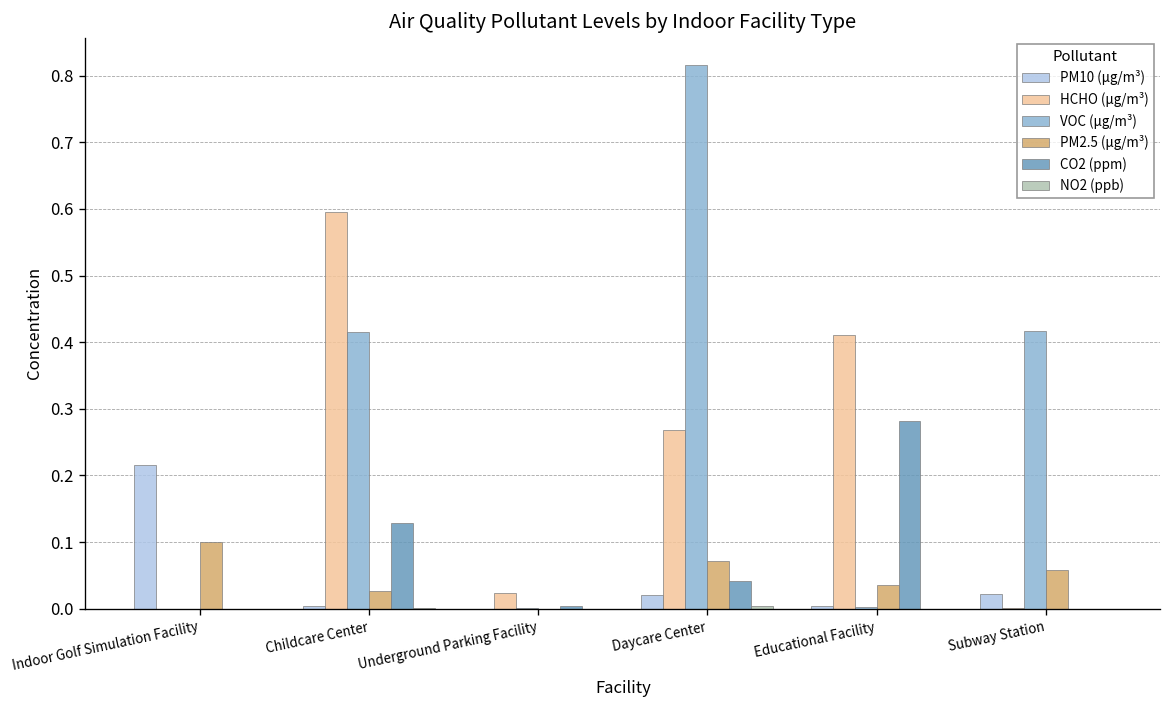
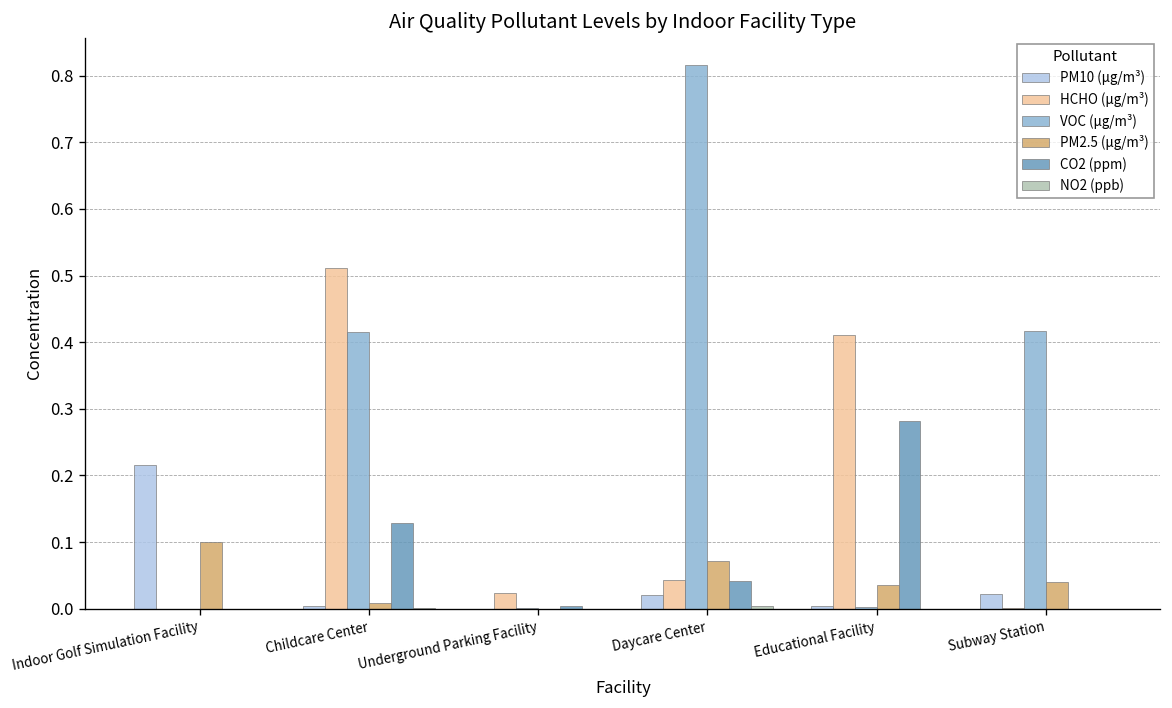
  {
    "HCHO (μg/m³)": {
      "Indoor Golf Simulation Facility": 0.00,
-     "Childcare Center": 0.60,
+     "Childcare Center": 0.51,
      "Underground Parking Facility": 0.02,
-     "Daycare Center": 0.27,
+     "Daycare Center": 0.04,
      "Educational Facility": 0.41
    },
    "PM2.5 (μg/m³)": {
      "Indoor Golf Simulation Facility": 0.10,
-     "Childcare Center": 0.03,
+     "Childcare Center": 0.01,
      "Underground Parking Facility": 0.00,
      "Daycare Center": 0.07,
      "Educational Facility": 0.04,
-     "Subway Station": 0.06
+     "Subway Station": 0.04
    }
  }
